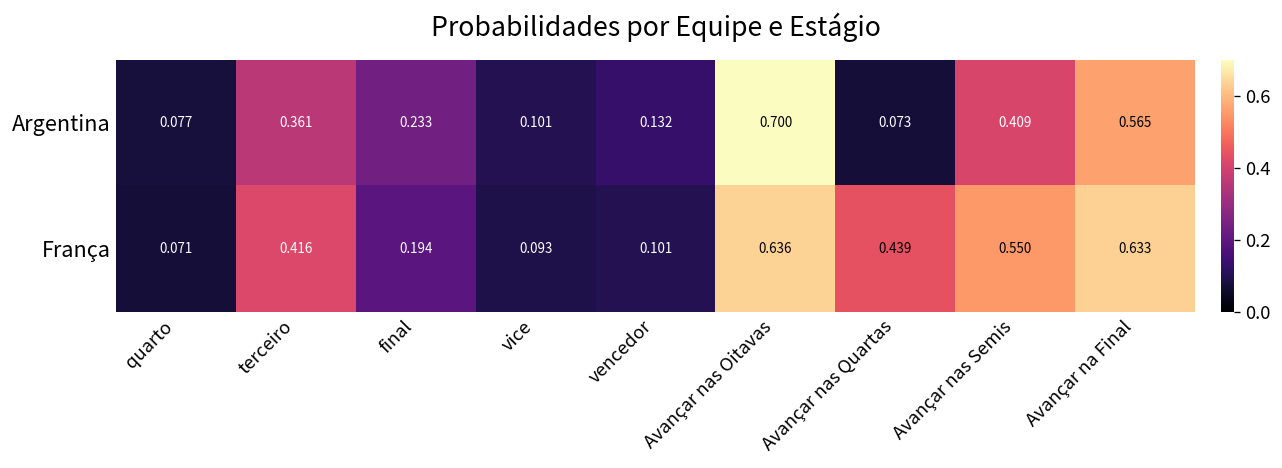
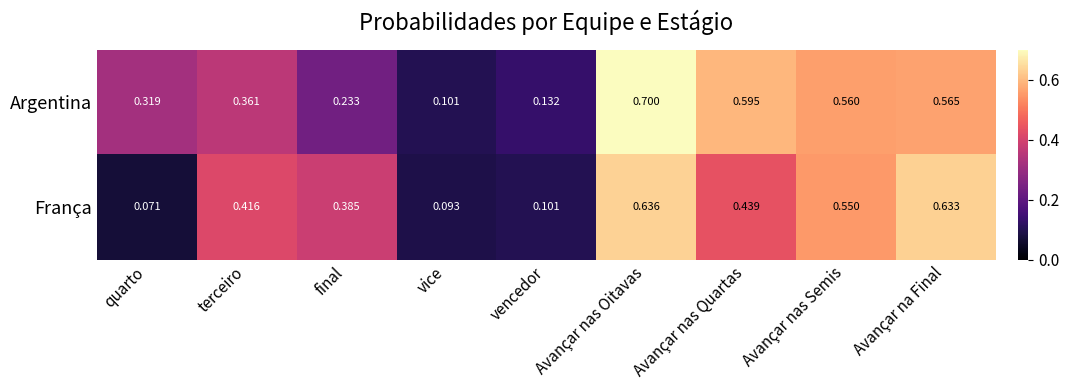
  {
    "Argentina": {
-     "quarto": 0.077,
+     "quarto": 0.319,
      "terceiro": 0.361,
      "final": 0.233,
      "vice": 0.101,
      "vencedor": 0.132,
      "Avançar nas Oitavas": 0.700,
-     "Avançar nas Quartas": 0.073,
-     "Avançar nas Semis": 0.409,
+     "Avançar nas Quartas": 0.595,
+     "Avançar nas Semis": 0.560,
      "Avançar na Final": 0.565
    },
    "França": {
      "quarto": 0.071,
      "terceiro": 0.416,
-     "final": 0.194,
+     "final": 0.385,
      "vice": 0.093,
      "vencedor": 0.101,
      "Avançar nas Oitavas": 0.636,
      "Avançar nas Quartas": 0.439,
      "Avançar nas Semis": 0.550,
      "Avançar na Final": 0.633
    }
  }
